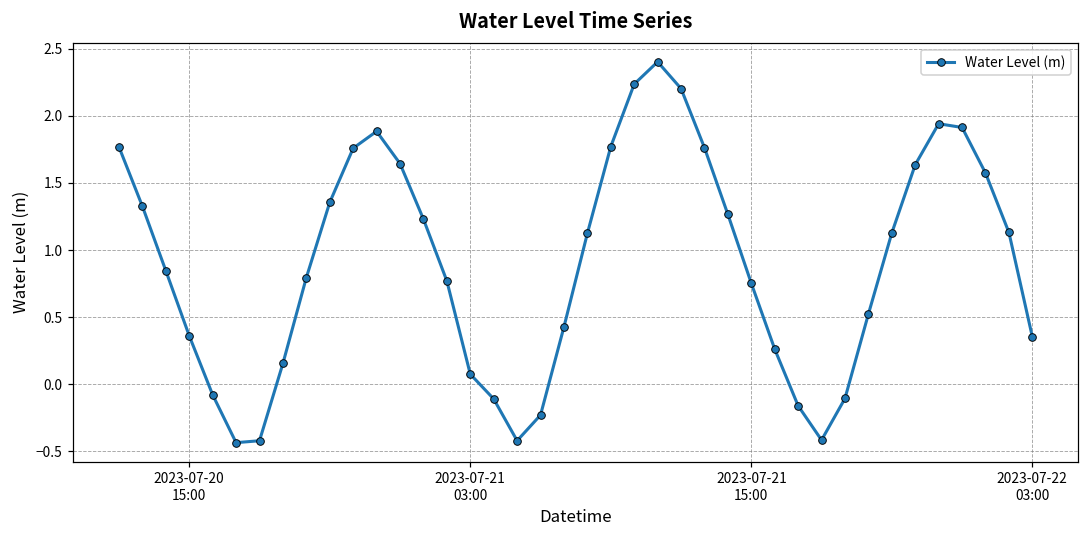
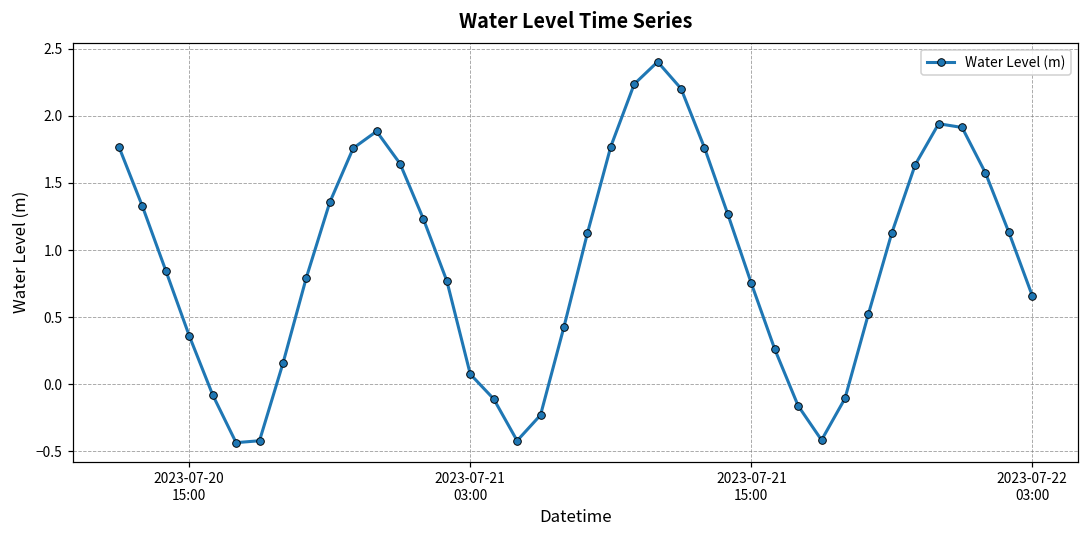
  {
    "2023-07-20 15:00": 0.36,
    "2023-07-21 03:00": 0.08,
    "2023-07-21 15:00": 0.75,
-   "2023-07-22 03:00": 0.35
+   "2023-07-22 03:00": 0.66
  }
